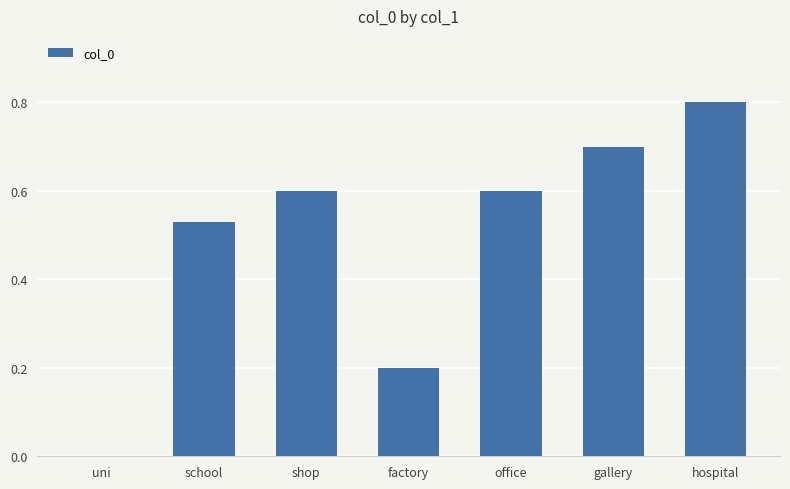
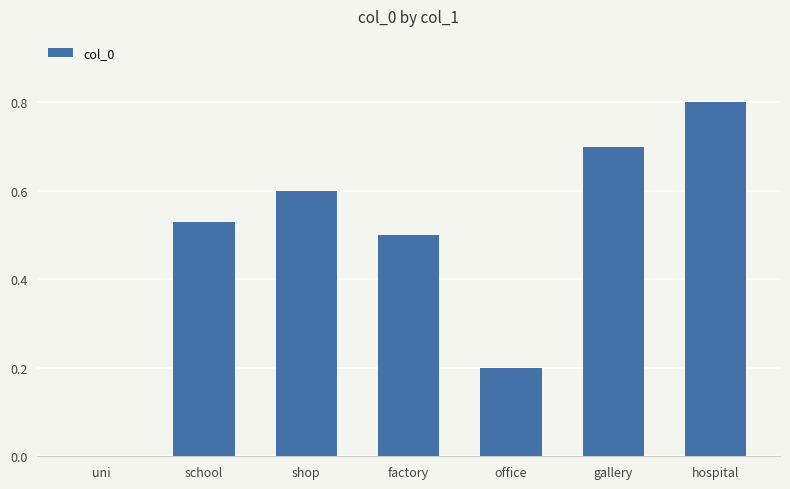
  {
    "uni": 0.0,
    "school": 0.53,
    "shop": 0.6,
-   "factory": 0.2,
-   "office": 0.6,
+   "factory": 0.5,
+   "office": 0.2,
    "gallery": 0.7,
    "hospital": 0.8
  }
